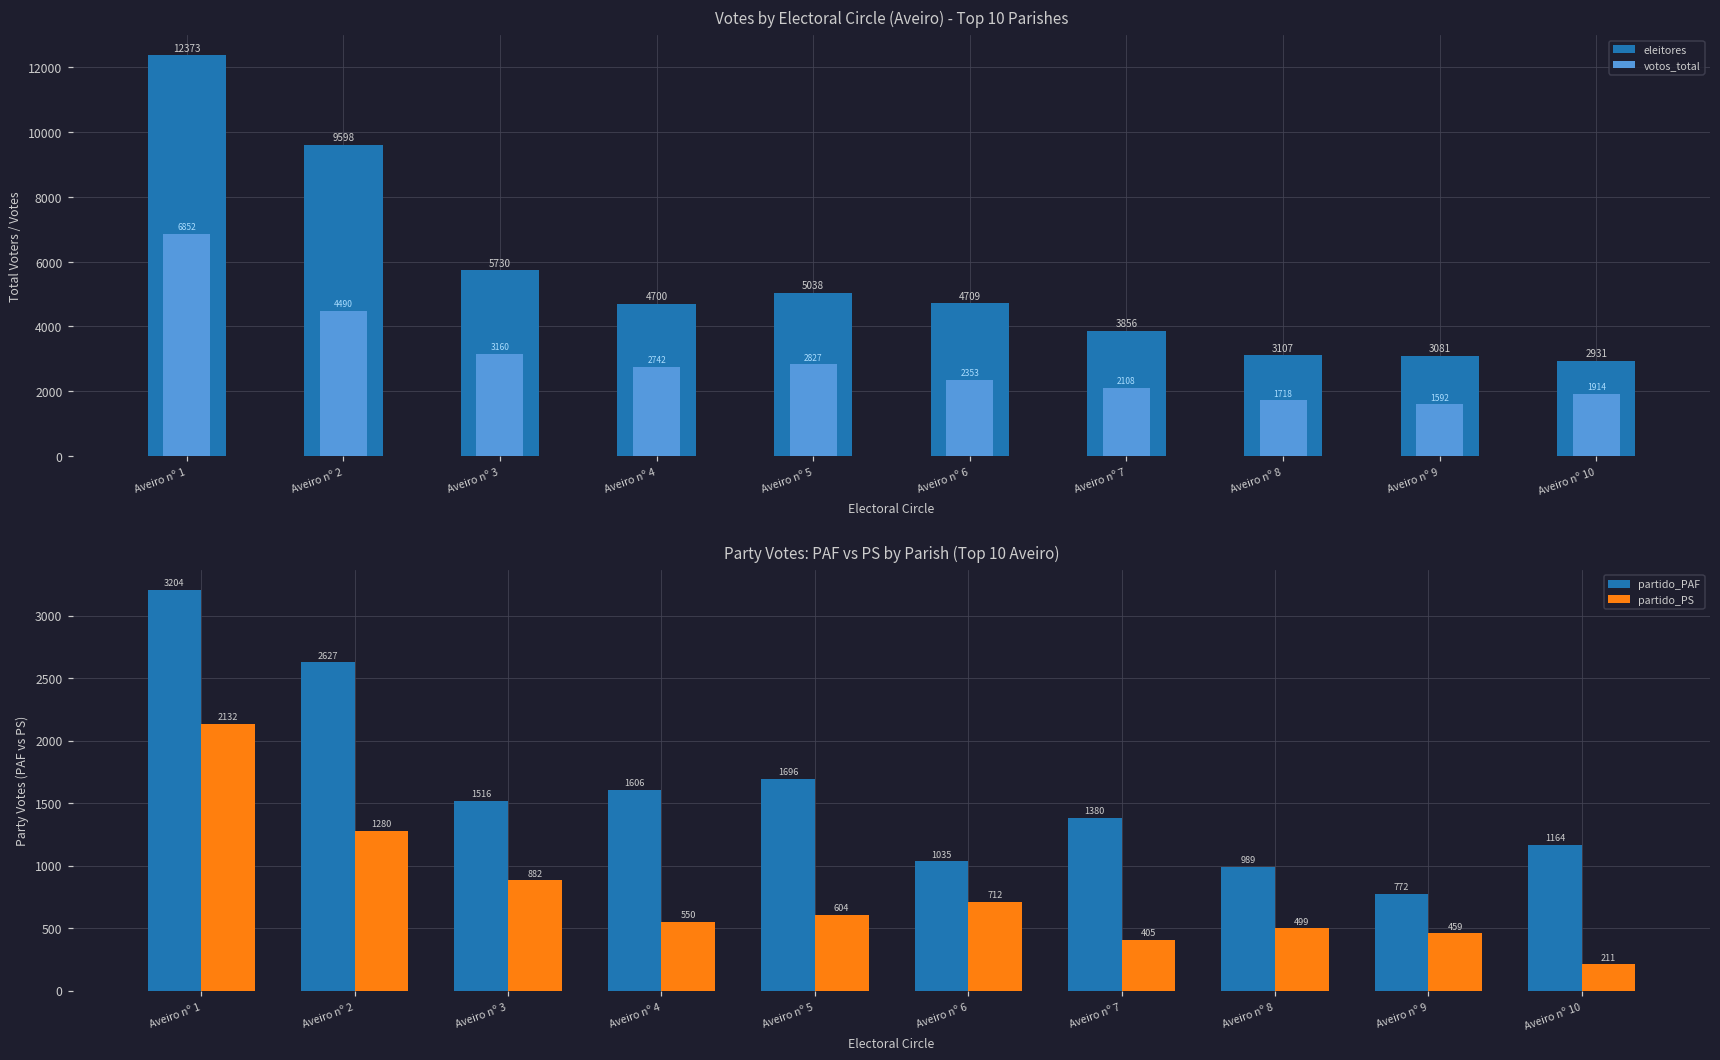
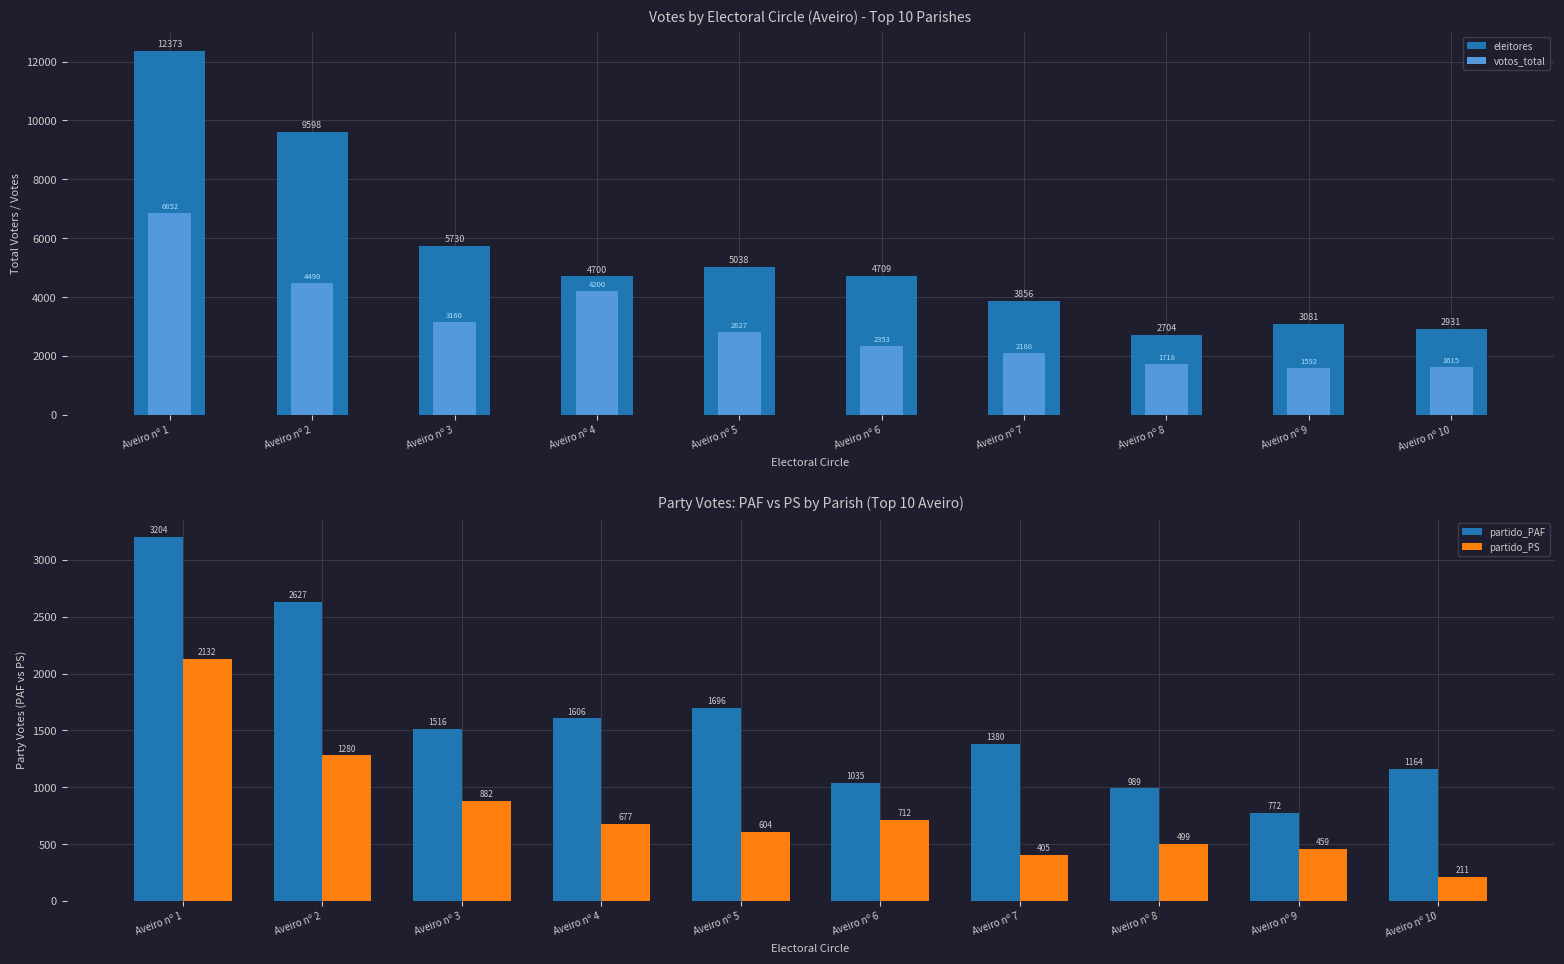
  {
    "Votes by Electoral Circle (Aveiro) - Top 10 Parishes": {
      "eleitores": {
        "Aveiro nº 1": 12373,
        "Aveiro nº 2": 9598,
        "Aveiro nº 3": 5730,
        "Aveiro nº 4": 4700,
        "Aveiro nº 5": 5038,
        "Aveiro nº 6": 4709,
        "Aveiro nº 7": 3856,
-       "Aveiro nº 8": 3107,
+       "Aveiro nº 8": 2704,
        "Aveiro nº 9": 3081,
        "Aveiro nº 10": 2931
      },
      "votos_total": {
-       "Aveiro nº 4": 2742,
-       "Aveiro nº 10": 1914
+       "Aveiro nº 4": 4200,
+       "Aveiro nº 10": 1615
      }
    },
    "Party Votes: PAF vs PS by Parish (Top 10 Aveiro)": {
      "partido_PAF": {
        "Aveiro nº 1": 3204,
        "Aveiro nº 2": 2627,
        "Aveiro nº 3": 1516,
        "Aveiro nº 4": 1606,
        "Aveiro nº 5": 1696,
        "Aveiro nº 6": 1035,
        "Aveiro nº 7": 1380,
        "Aveiro nº 8": 989,
        "Aveiro nº 9": 772,
        "Aveiro nº 10": 1164
      },
      "partido_PS": {
        "Aveiro nº 1": 2132,
        "Aveiro nº 2": 1280,
        "Aveiro nº 3": 882,
-       "Aveiro nº 4": 550,
+       "Aveiro nº 4": 677,
        "Aveiro nº 5": 604,
        "Aveiro nº 6": 712,
        "Aveiro nº 7": 405,
        "Aveiro nº 8": 499,
        "Aveiro nº 9": 459,
        "Aveiro nº 10": 211
      }
    }
  }
